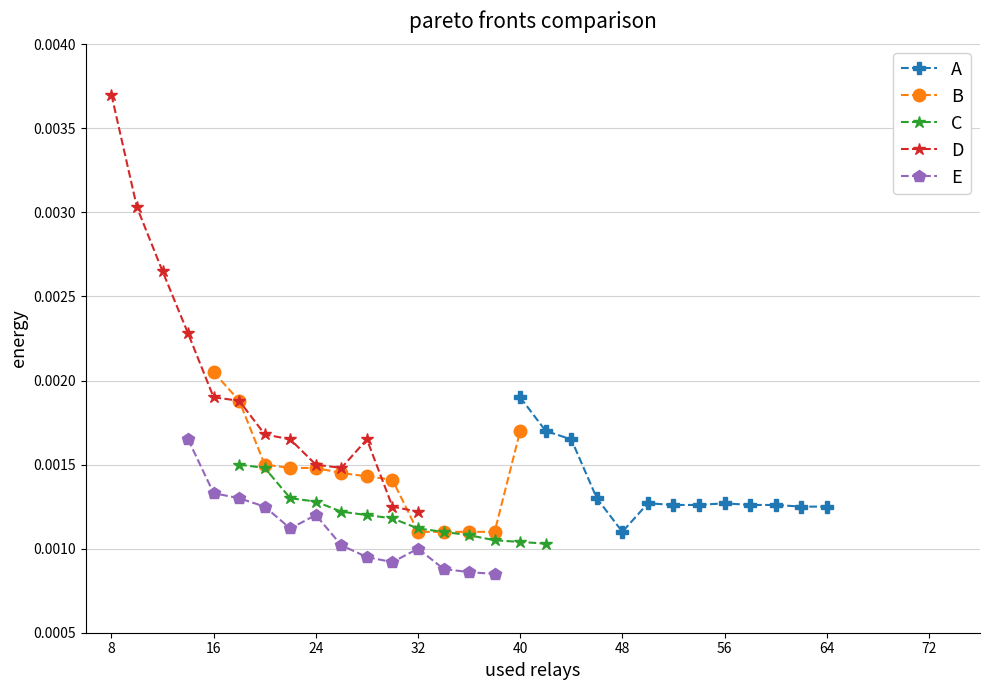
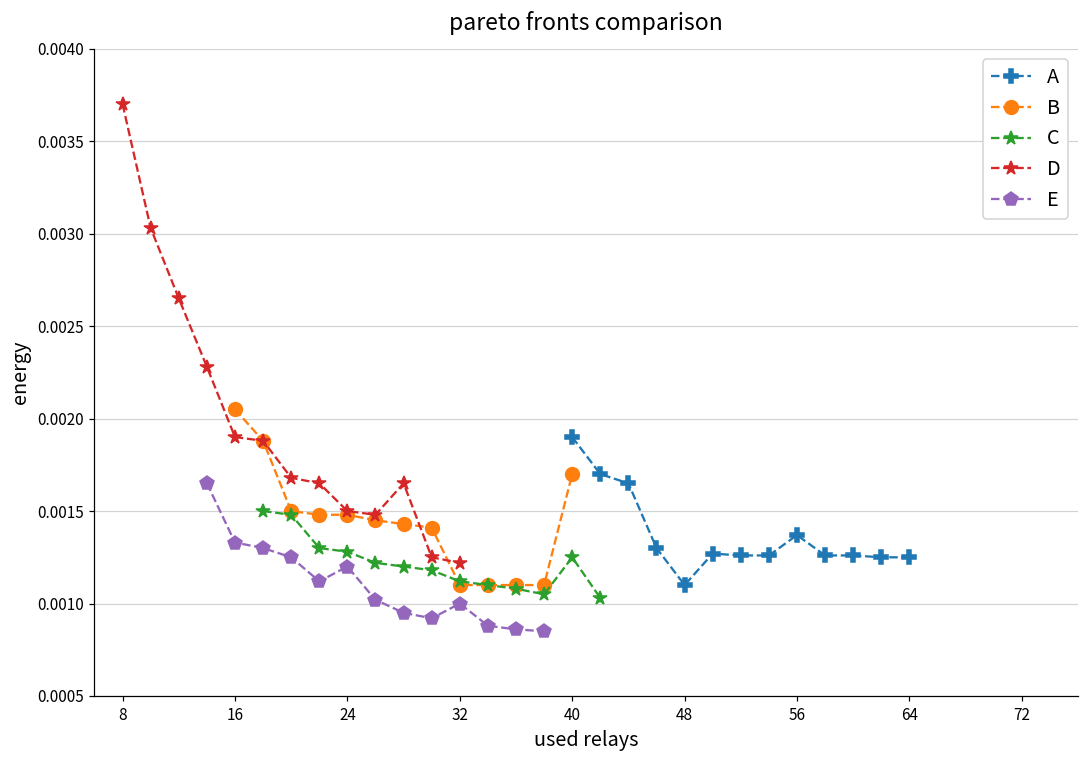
  {
    "A": {
      "40": 0.00190,
      "48": 0.00110,
-     "56": 0.00127,
+     "56": 0.00137,
      "64": 0.00125
    },
    "B": {
      "16": 0.00205,
      "24": 0.00148,
      "32": 0.00110,
      "40": 0.00170
    },
    "C": {
      "24": 0.00128,
      "32": 0.00112,
-     "40": 0.00104
+     "40": 0.00125
    },
    "D": {
      "8": 0.00370,
      "16": 0.00190,
      "24": 0.00150,
      "32": 0.00122
    },
    "E": {
      "16": 0.00133,
      "24": 0.00120,
      "32": 0.00100
    }
  }
